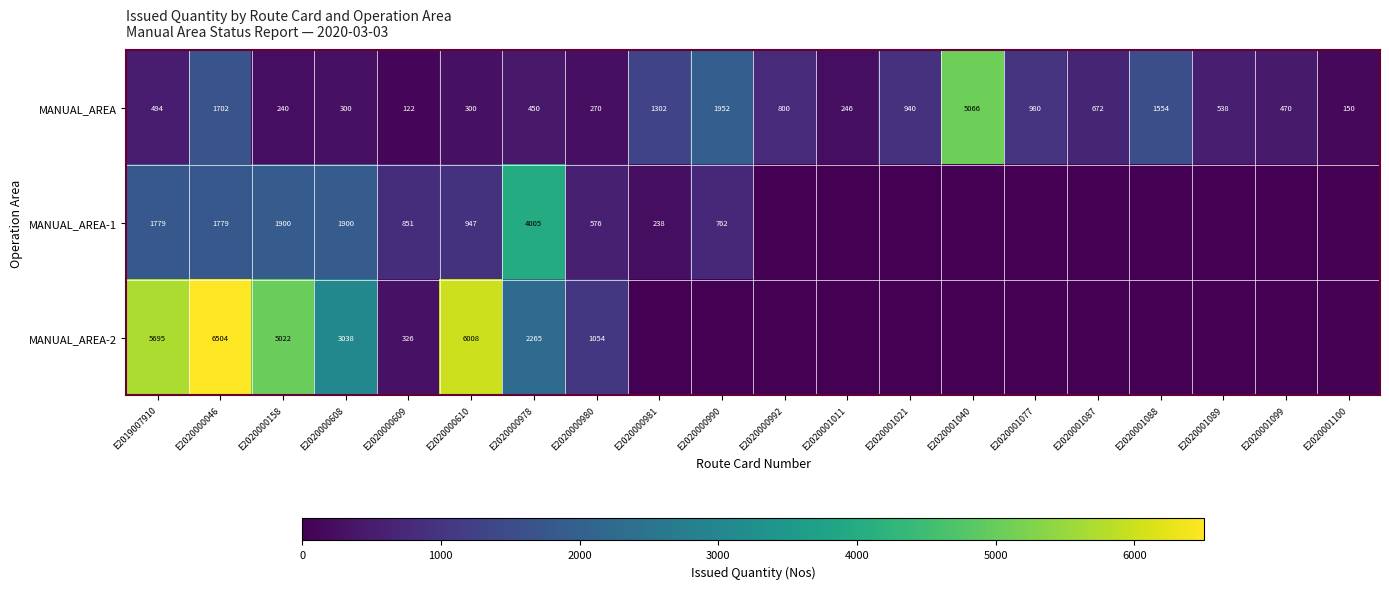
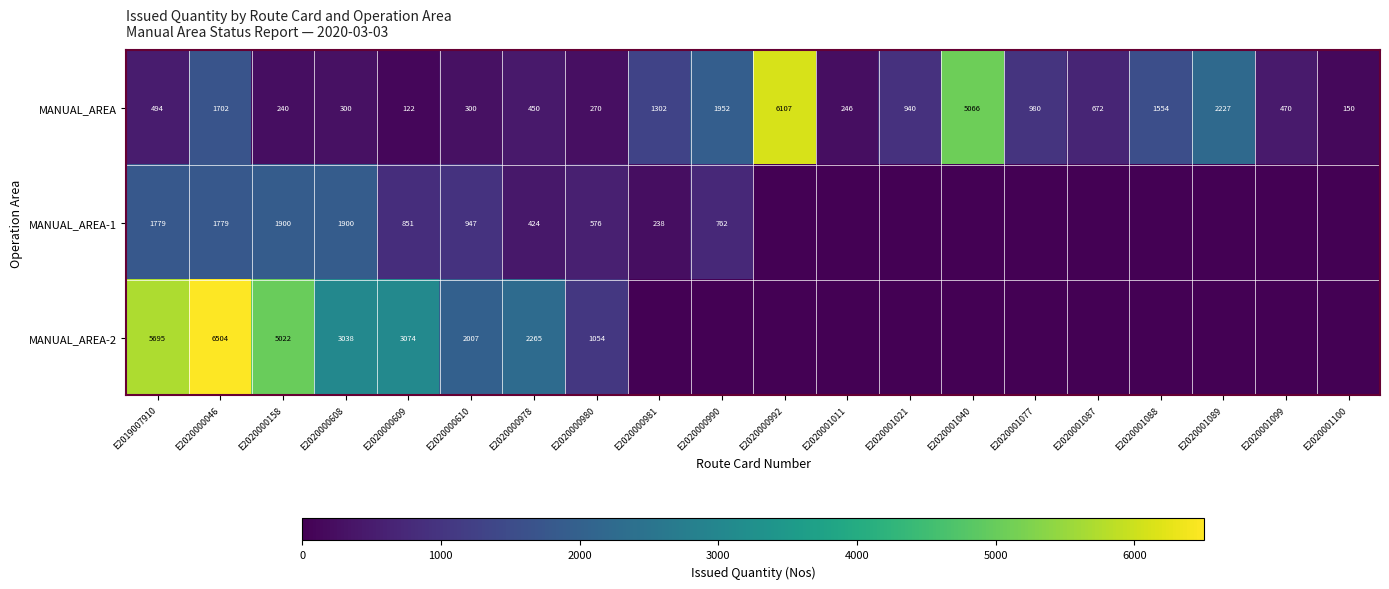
  {
    "MANUAL_AREA": {
      "E2019007910": 494,
      "E2020000046": 1702,
      "E2020000158": 240,
      "E2020000608": 300,
      "E2020000609": 122,
      "E2020000610": 300,
      "E2020000978": 450,
      "E2020000980": 270,
      "E2020000981": 1302,
      "E2020000990": 1952,
-     "E2020000992": 800,
+     "E2020000992": 6107,
      "E2020001011": 246,
      "E2020001021": 940,
      "E2020001040": 5066,
      "E2020001077": 980,
      "E2020001087": 672,
      "E2020001088": 1554,
-     "E2020001089": 538,
+     "E2020001089": 2227,
      "E2020001099": 470,
      "E2020001100": 150
    },
    "MANUAL_AREA-1": {
      "E2019007910": 1779,
      "E2020000046": 1779,
      "E2020000158": 1900,
      "E2020000608": 1900,
      "E2020000609": 851,
      "E2020000610": 947,
-     "E2020000978": 4005,
+     "E2020000978": 424,
      "E2020000980": 576,
      "E2020000981": 238,
      "E2020000990": 762
    },
    "MANUAL_AREA-2": {
      "E2019007910": 5695,
      "E2020000046": 6504,
      "E2020000158": 5022,
      "E2020000608": 3038,
-     "E2020000609": 326,
-     "E2020000610": 6008,
+     "E2020000609": 3074,
+     "E2020000610": 2007,
      "E2020000978": 2265,
      "E2020000980": 1054
    }
  }
